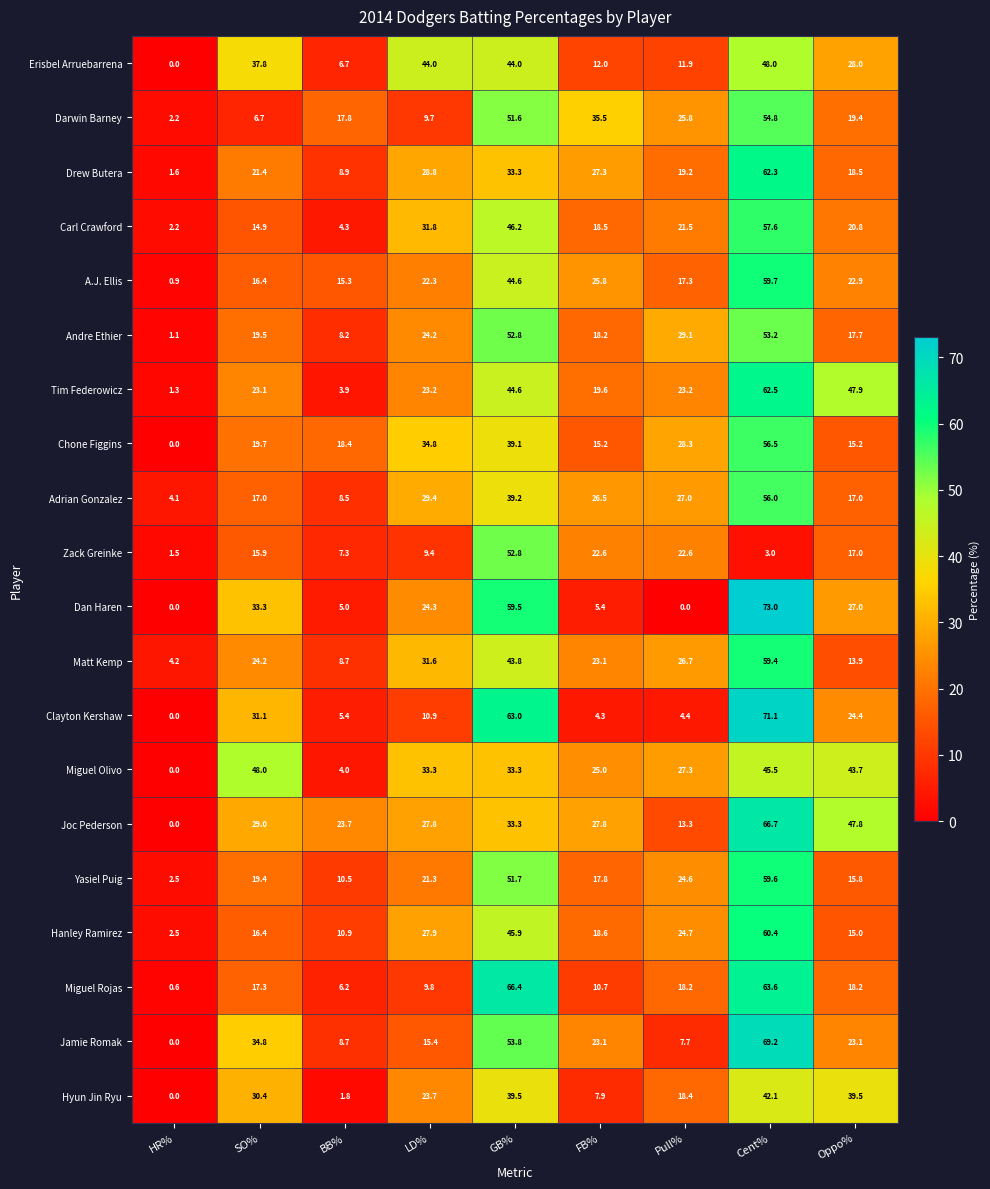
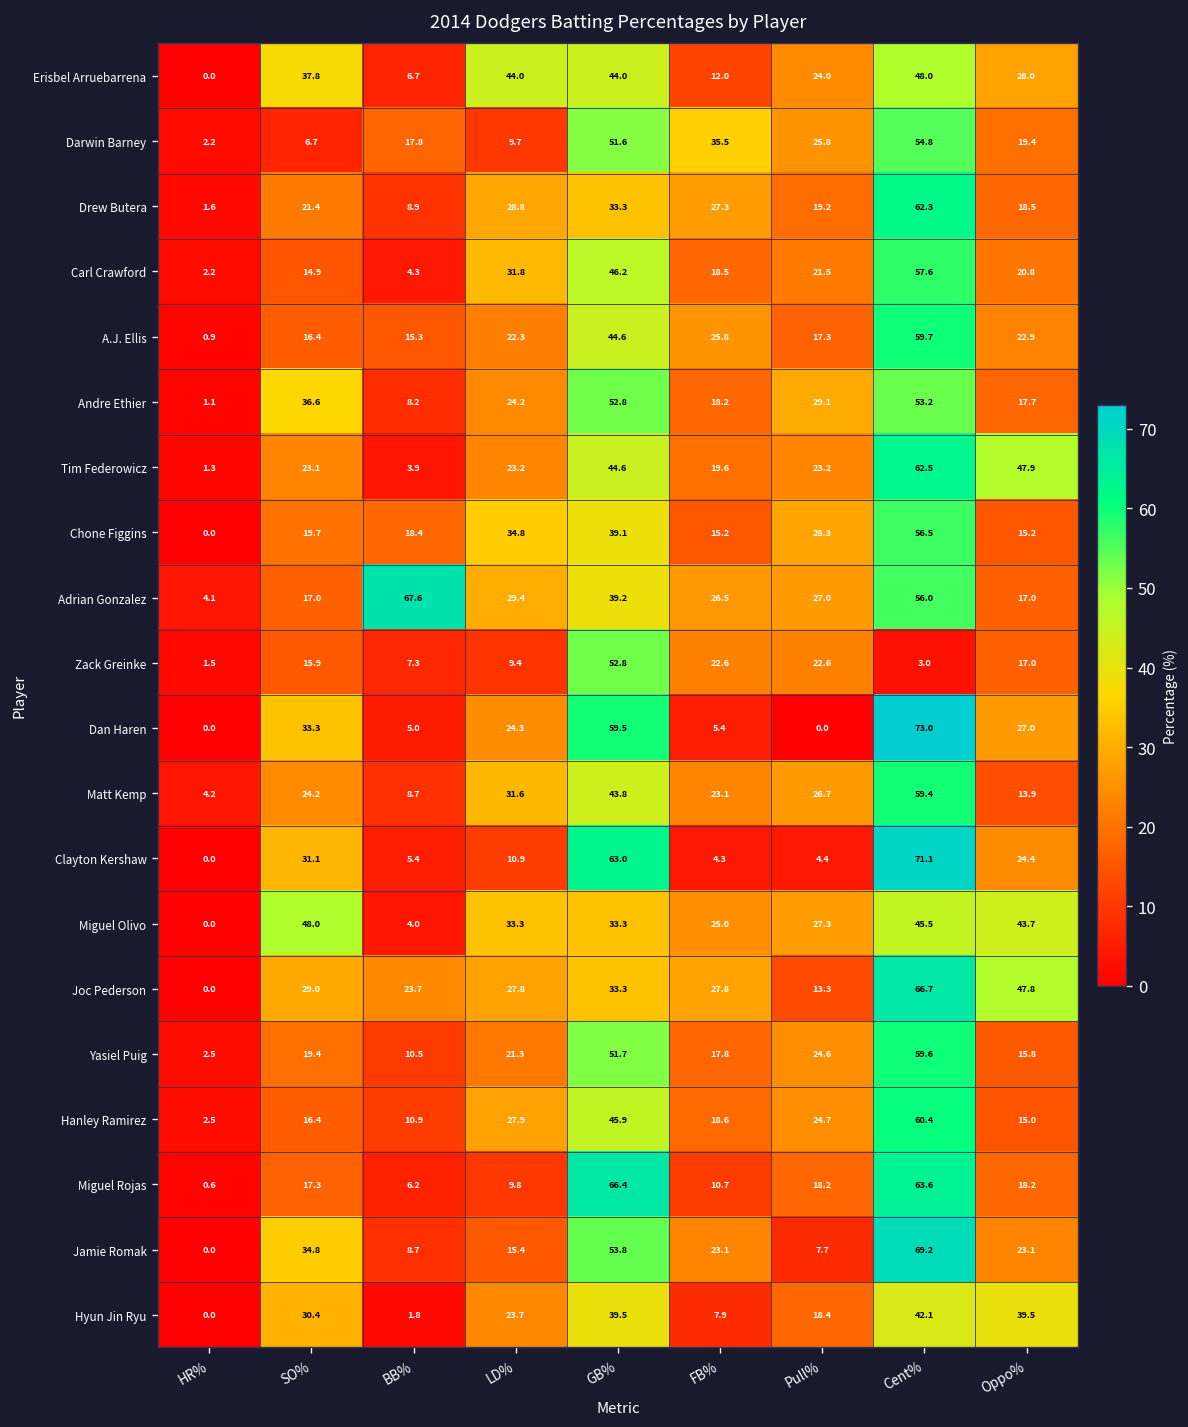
  {
    "Erisbel Arruebarrena": {
      "HR%": 0.0,
      "SO%": 37.8,
      "BB%": 6.7,
      "LD%": 44.0,
      "GB%": 44.0,
      "FB%": 12.0,
-     "Pull%": 11.9,
+     "Pull%": 24.0,
      "Cent%": 48.0,
      "Oppo%": 28.0
    },
    "Darwin Barney": {
      "HR%": 2.2,
      "SO%": 6.7,
      "BB%": 17.8,
      "LD%": 9.7,
      "GB%": 51.6,
      "FB%": 35.5,
      "Pull%": 25.8,
      "Cent%": 54.8,
      "Oppo%": 19.4
    },
    "Drew Butera": {
      "HR%": 1.6,
      "SO%": 21.4,
      "BB%": 8.9,
      "LD%": 28.8,
      "GB%": 33.3,
      "FB%": 27.3,
      "Pull%": 19.2,
      "Cent%": 62.3,
      "Oppo%": 18.5
    },
    "Carl Crawford": {
      "HR%": 2.2,
      "SO%": 14.9,
      "BB%": 4.3,
      "LD%": 31.8,
      "GB%": 46.2,
      "FB%": 18.5,
      "Pull%": 21.5,
      "Cent%": 57.6,
      "Oppo%": 20.8
    },
    "A.J. Ellis": {
      "HR%": 0.9,
      "SO%": 16.4,
      "BB%": 15.3,
      "LD%": 22.3,
      "GB%": 44.6,
      "FB%": 25.8,
      "Pull%": 17.3,
      "Cent%": 59.7,
      "Oppo%": 22.9
    },
    "Andre Ethier": {
      "HR%": 1.1,
-     "SO%": 19.5,
+     "SO%": 36.6,
      "BB%": 8.2,
      "LD%": 24.2,
      "GB%": 52.8,
      "FB%": 18.2,
      "Pull%": 29.1,
      "Cent%": 53.2,
      "Oppo%": 17.7
    },
    "Tim Federowicz": {
      "HR%": 1.3,
      "SO%": 23.1,
      "BB%": 3.9,
      "LD%": 23.2,
      "GB%": 44.6,
      "FB%": 19.6,
      "Pull%": 23.2,
      "Cent%": 62.5,
      "Oppo%": 47.9
    },
    "Chone Figgins": {
      "HR%": 0.0,
      "SO%": 19.7,
      "BB%": 18.4,
      "LD%": 34.8,
      "GB%": 39.1,
      "FB%": 15.2,
      "Pull%": 28.3,
      "Cent%": 56.5,
      "Oppo%": 15.2
    },
    "Adrian Gonzalez": {
      "HR%": 4.1,
      "SO%": 17.0,
-     "BB%": 8.5,
+     "BB%": 67.6,
      "LD%": 29.4,
      "GB%": 39.2,
      "FB%": 26.5,
      "Pull%": 27.0,
      "Cent%": 56.0,
      "Oppo%": 17.0
    },
    "Zack Greinke": {
      "HR%": 1.5,
      "SO%": 15.9,
      "BB%": 7.3,
      "LD%": 9.4,
      "GB%": 52.8,
      "FB%": 22.6,
      "Pull%": 22.6,
      "Cent%": 3.0,
      "Oppo%": 17.0
    },
    "Dan Haren": {
      "HR%": 0.0,
      "SO%": 33.3,
      "BB%": 5.0,
      "LD%": 24.3,
      "GB%": 59.5,
      "FB%": 5.4,
      "Pull%": 0.0,
      "Cent%": 73.0,
      "Oppo%": 27.0
    },
    "Matt Kemp": {
      "HR%": 4.2,
      "SO%": 24.2,
      "BB%": 8.7,
      "LD%": 31.6,
      "GB%": 43.8,
      "FB%": 23.1,
      "Pull%": 26.7,
      "Cent%": 59.4,
      "Oppo%": 13.9
    },
    "Clayton Kershaw": {
      "HR%": 0.0,
      "SO%": 31.1,
      "BB%": 5.4,
      "LD%": 10.9,
      "GB%": 63.0,
      "FB%": 4.3,
      "Pull%": 4.4,
      "Cent%": 71.1,
      "Oppo%": 24.4
    },
    "Miguel Olivo": {
      "HR%": 0.0,
      "SO%": 48.0,
      "BB%": 4.0,
      "LD%": 33.3,
      "GB%": 33.3,
      "FB%": 25.0,
      "Pull%": 27.3,
      "Cent%": 45.5,
      "Oppo%": 43.7
    },
    "Joc Pederson": {
      "HR%": 0.0,
      "SO%": 29.0,
      "BB%": 23.7,
      "LD%": 27.8,
      "GB%": 33.3,
      "FB%": 27.8,
      "Pull%": 13.3,
      "Cent%": 66.7,
      "Oppo%": 47.8
    },
    "Yasiel Puig": {
      "HR%": 2.5,
      "SO%": 19.4,
      "BB%": 10.5,
      "LD%": 21.3,
      "GB%": 51.7,
      "FB%": 17.8,
      "Pull%": 24.6,
      "Cent%": 59.6,
      "Oppo%": 15.8
    },
    "Hanley Ramirez": {
      "HR%": 2.5,
      "SO%": 16.4,
      "BB%": 10.9,
      "LD%": 27.9,
      "GB%": 45.9,
      "FB%": 18.6,
      "Pull%": 24.7,
      "Cent%": 60.4,
      "Oppo%": 15.0
    },
    "Miguel Rojas": {
      "HR%": 0.6,
      "SO%": 17.3,
      "BB%": 6.2,
      "LD%": 9.8,
      "GB%": 66.4,
      "FB%": 10.7,
      "Pull%": 18.2,
      "Cent%": 63.6,
      "Oppo%": 18.2
    },
    "Jamie Romak": {
      "HR%": 0.0,
      "SO%": 34.8,
      "BB%": 8.7,
      "LD%": 15.4,
      "GB%": 53.8,
      "FB%": 23.1,
      "Pull%": 7.7,
      "Cent%": 69.2,
      "Oppo%": 23.1
    },
    "Hyun Jin Ryu": {
      "HR%": 0.0,
      "SO%": 30.4,
      "BB%": 1.8,
      "LD%": 23.7,
      "GB%": 39.5,
      "FB%": 7.9,
      "Pull%": 18.4,
      "Cent%": 42.1,
      "Oppo%": 39.5
    }
  }
